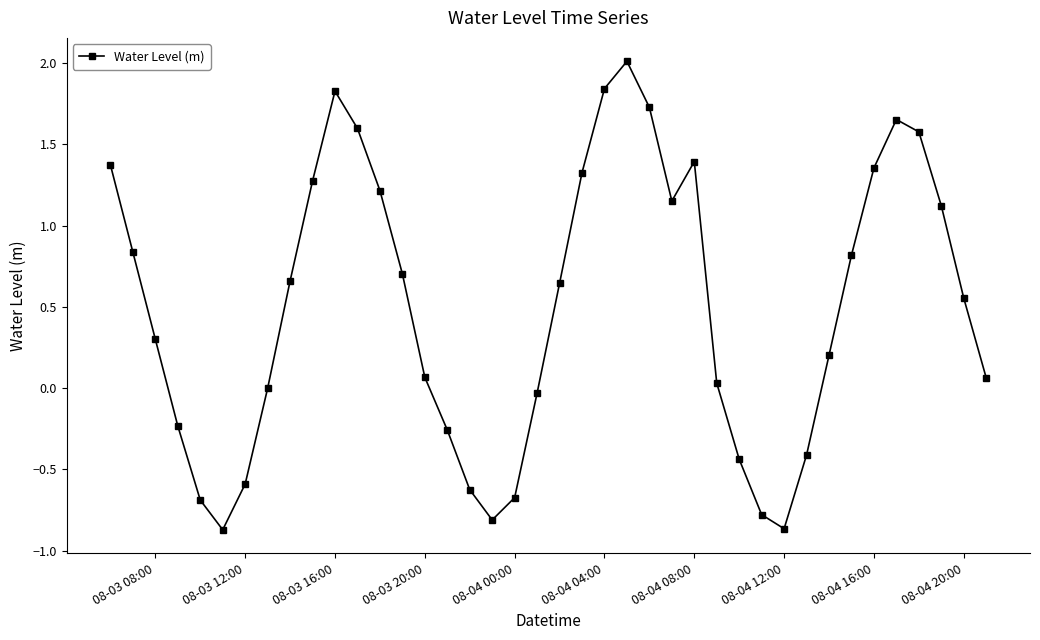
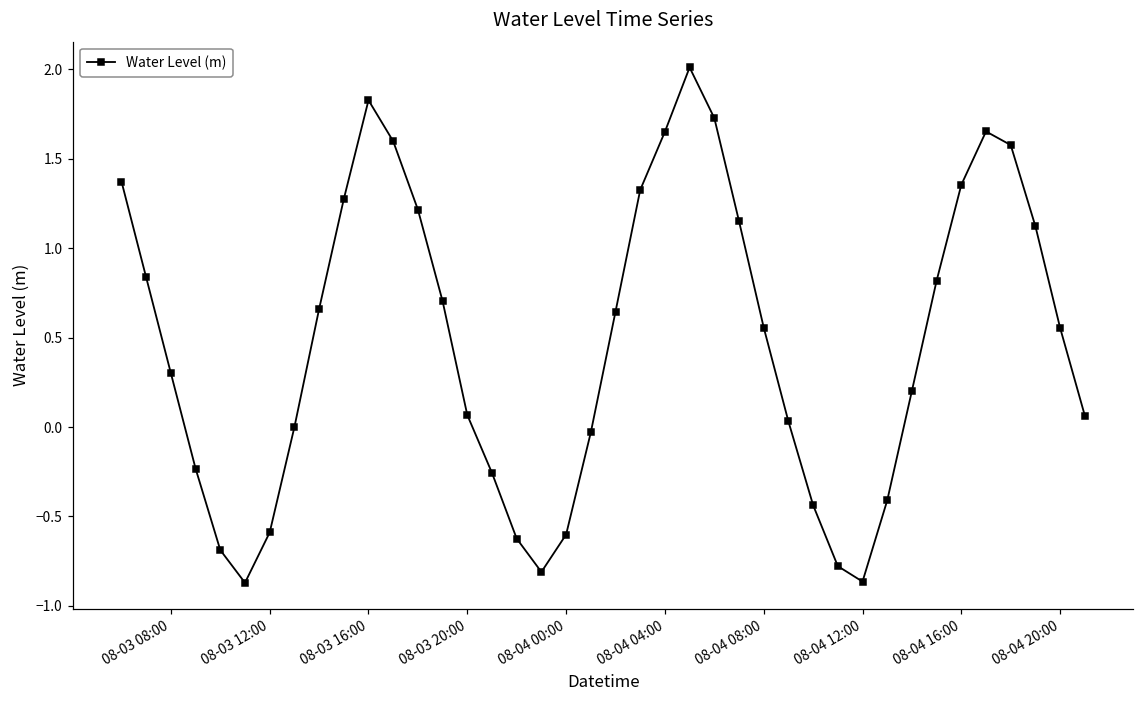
  {
    "08-03 08:00": 0.30,
    "08-03 12:00": -0.59,
    "08-03 16:00": 1.83,
    "08-03 20:00": 0.07,
-   "08-04 00:00": -0.67,
-   "08-04 04:00": 1.84,
-   "08-04 08:00": 1.39,
+   "08-04 00:00": -0.60,
+   "08-04 04:00": 1.65,
+   "08-04 08:00": 0.56,
    "08-04 12:00": -0.86,
    "08-04 16:00": 1.35,
    "08-04 20:00": 0.55
  }
